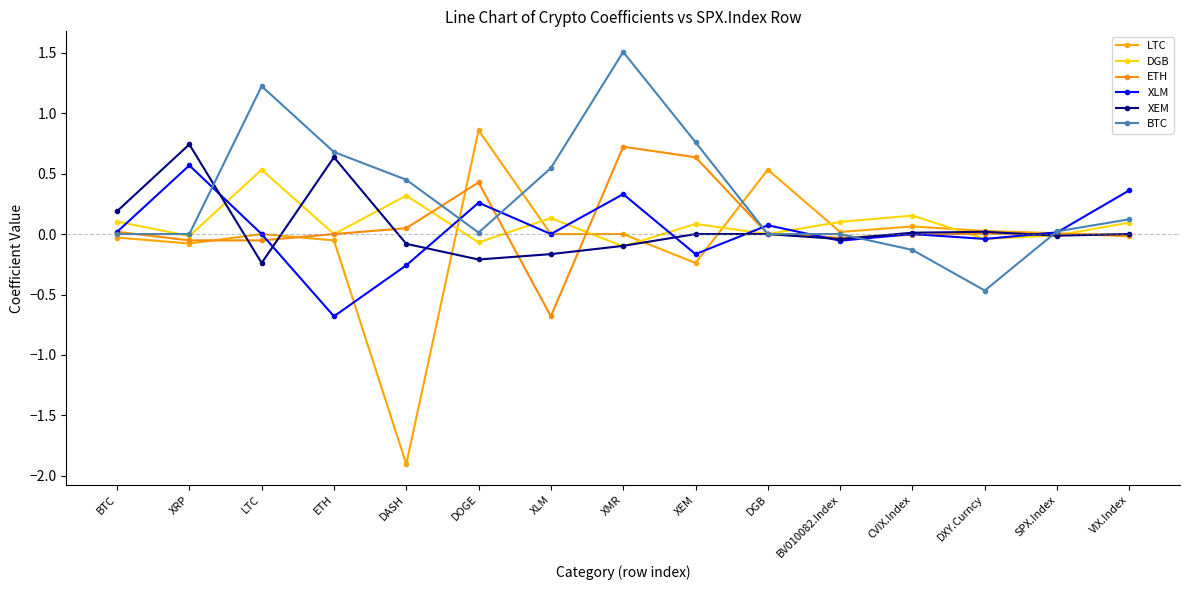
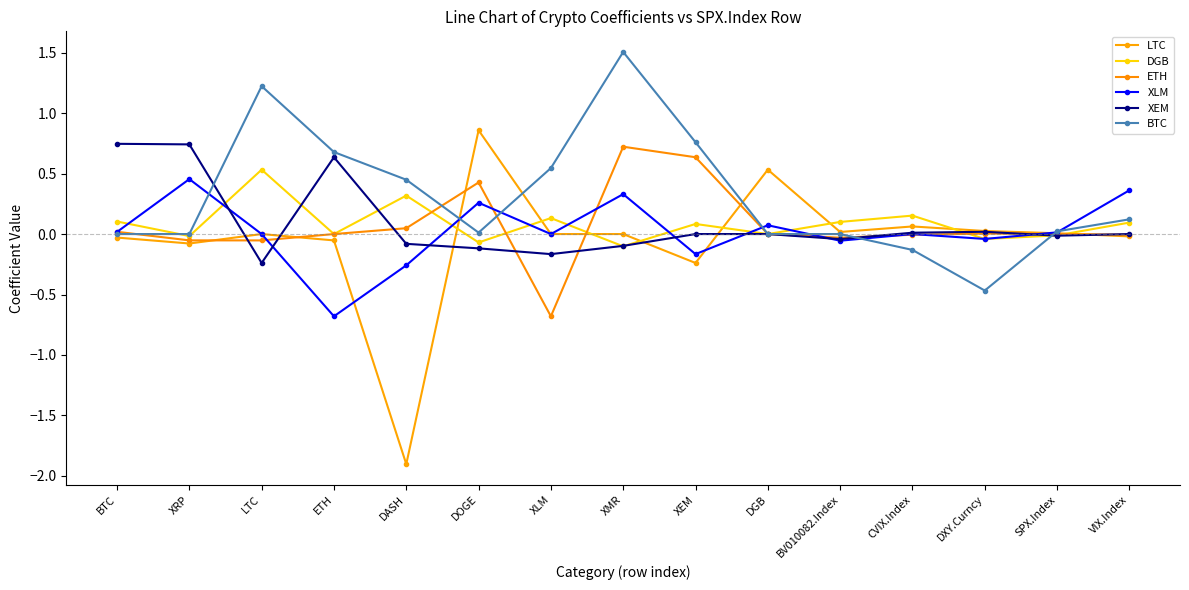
  {
    "XLM": {
-     "XRP": 0.57,
+     "XRP": 0.45,
      "ETH": -0.68,
      "DASH": -0.26,
      "DOGE": 0.26,
      "XMR": 0.33,
      "XEM": -0.17,
      "DGB": 0.07,
      "VIX.Index": 0.36
    },
    "XEM": {
-     "BTC": 0.19,
+     "BTC": 0.75,
      "XRP": 0.74,
      "LTC": -0.24,
      "ETH": 0.64,
      "DASH": -0.08,
-     "DOGE": -0.21,
+     "DOGE": -0.12,
      "XLM": -0.17,
      "XEM": 0.00
    },
    "BTC": {
      "LTC": 1.22,
      "ETH": 0.68,
      "DASH": 0.45,
      "DOGE": 0.01,
      "XLM": 0.55,
      "XMR": 1.51,
      "XEM": 0.76,
      "CVIX.Index": -0.13,
      "DXY.Curncy": -0.47,
      "VIX.Index": 0.12
    }
  }
